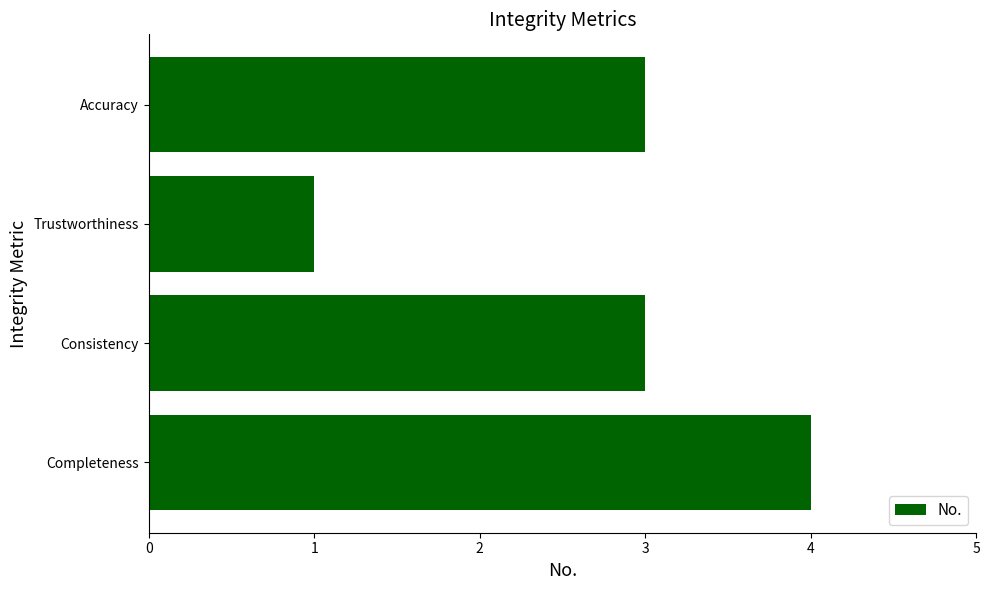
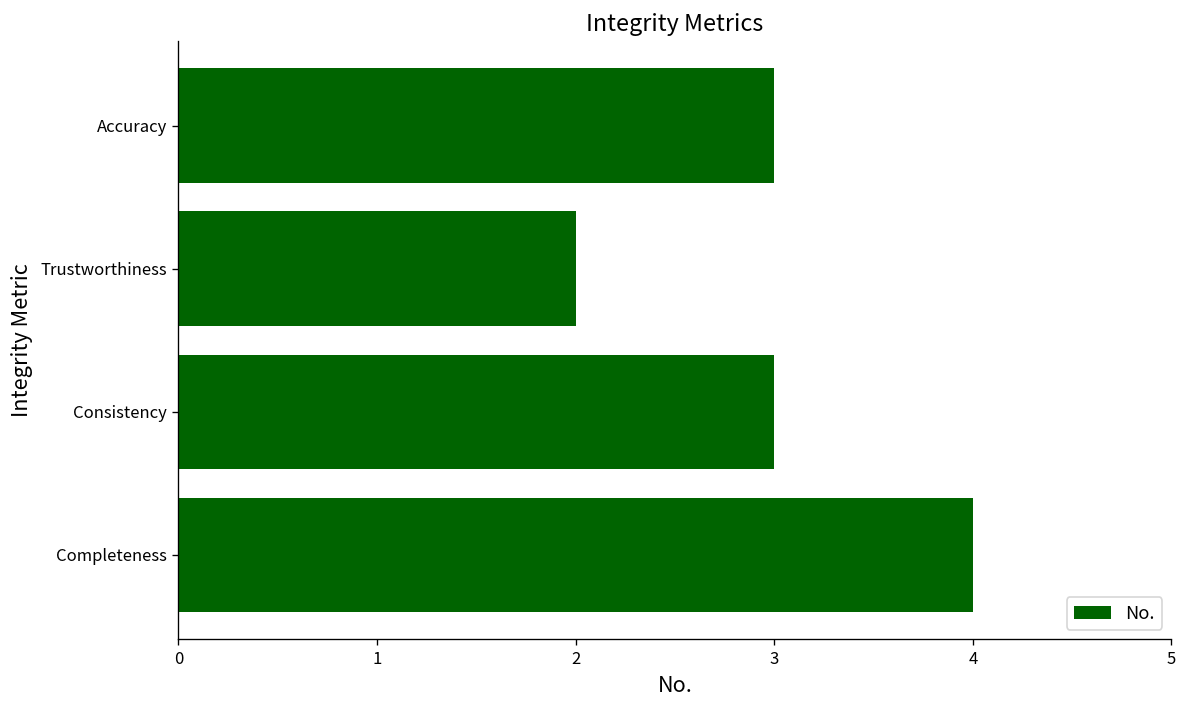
  {
    "Accuracy": 3,
-   "Trustworthiness": 1,
+   "Trustworthiness": 2,
    "Consistency": 3,
    "Completeness": 4
  }
